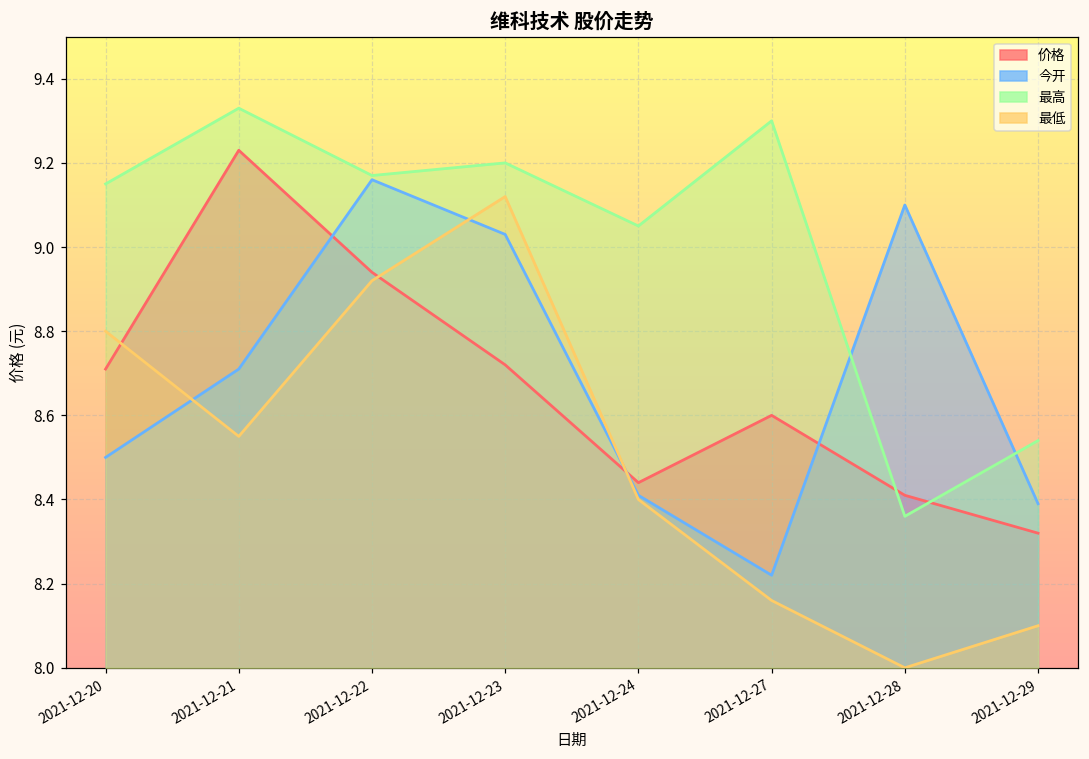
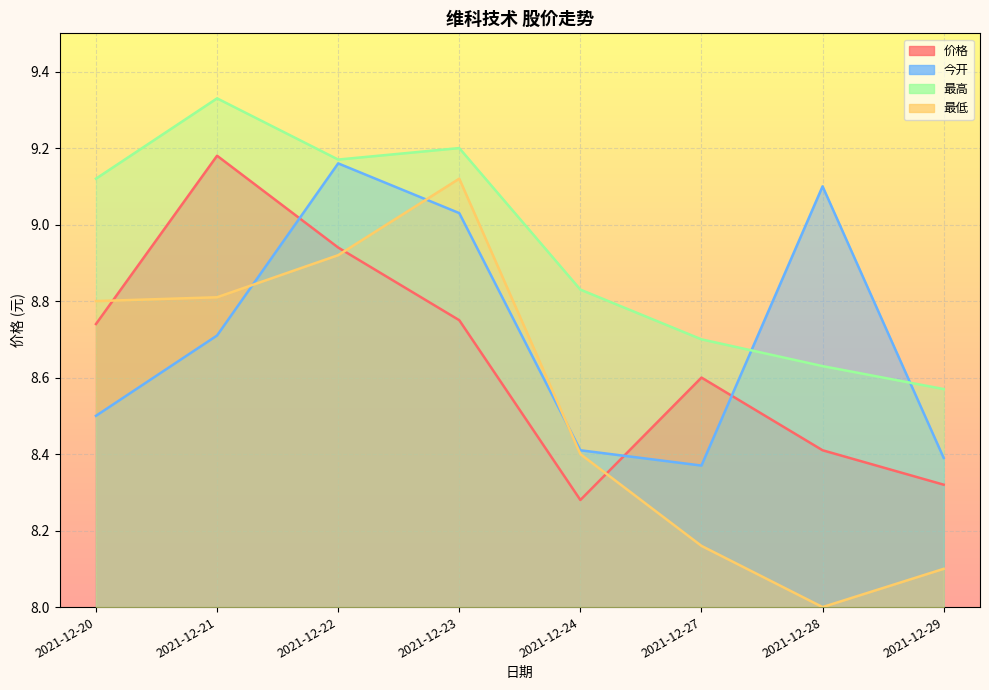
  {
    "价格": {
-     "2021-12-20": 8.71,
-     "2021-12-21": 9.23,
+     "2021-12-20": 8.74,
+     "2021-12-21": 9.18,
      "2021-12-22": 8.94,
-     "2021-12-23": 8.72,
-     "2021-12-24": 8.44,
+     "2021-12-23": 8.75,
+     "2021-12-24": 8.28,
      "2021-12-27": 8.60,
      "2021-12-28": 8.41,
      "2021-12-29": 8.32
    },
    "今开": {
      "2021-12-20": 8.50,
      "2021-12-21": 8.71,
      "2021-12-22": 9.16,
      "2021-12-23": 9.03,
      "2021-12-24": 8.41,
-     "2021-12-27": 8.22,
+     "2021-12-27": 8.37,
      "2021-12-28": 9.10,
      "2021-12-29": 8.39
    },
    "最高": {
-     "2021-12-20": 9.15,
+     "2021-12-20": 9.12,
      "2021-12-21": 9.33,
      "2021-12-22": 9.17,
      "2021-12-23": 9.20,
-     "2021-12-24": 9.05,
-     "2021-12-27": 9.3,
-     "2021-12-28": 8.36,
-     "2021-12-29": 8.54
+     "2021-12-24": 8.83,
+     "2021-12-27": 8.7,
+     "2021-12-28": 8.63,
+     "2021-12-29": 8.57
    },
    "最低": {
      "2021-12-20": 8.80,
-     "2021-12-21": 8.55,
+     "2021-12-21": 8.81,
      "2021-12-22": 8.92,
      "2021-12-23": 9.12,
      "2021-12-24": 8.40,
      "2021-12-27": 8.16,
      "2021-12-28": 8.00,
      "2021-12-29": 8.10
    }
  }
